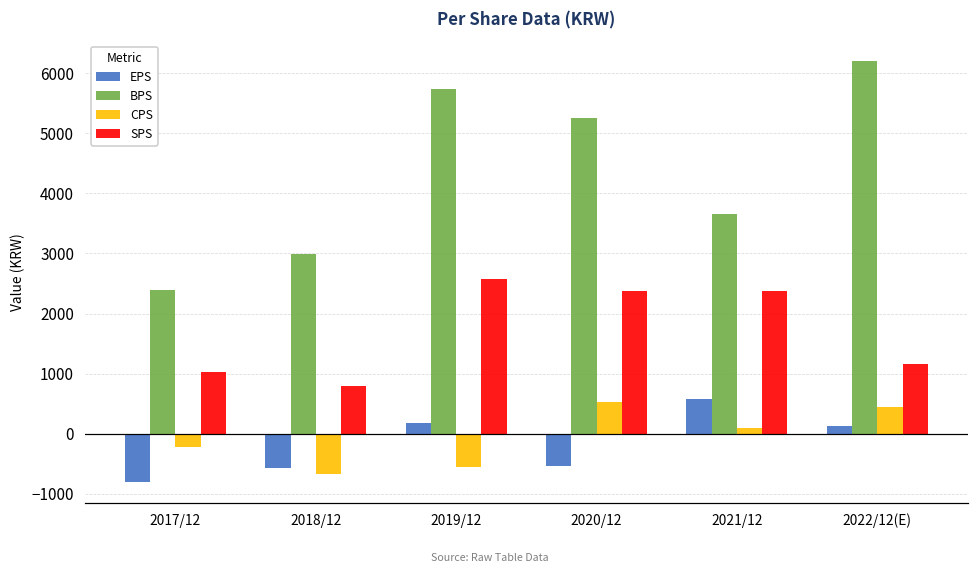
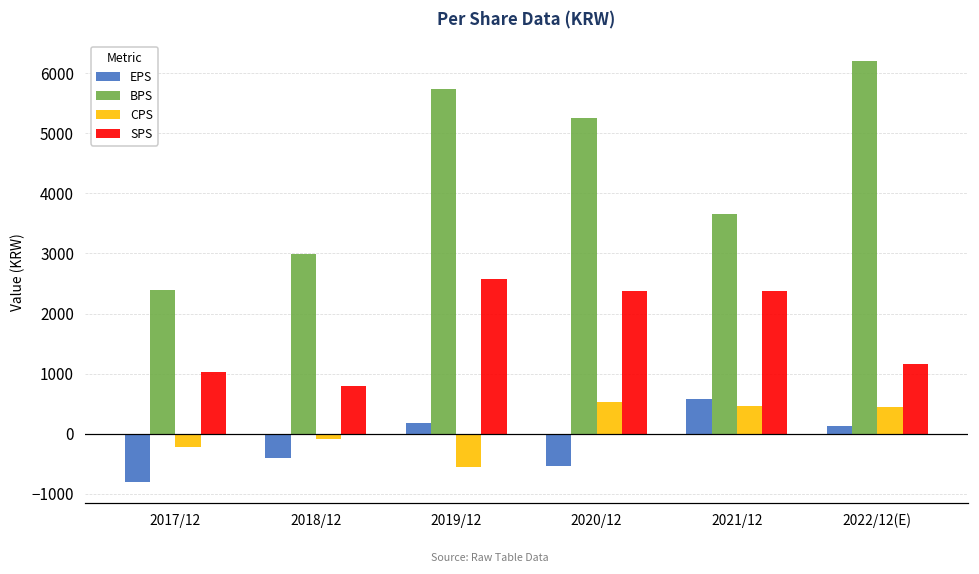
  {
    "EPS": {
      "2017/12": -800,
-     "2018/12": -600,
+     "2018/12": -400,
      "2019/12": 200,
      "2020/12": -500,
      "2021/12": 600,
      "2022/12(E)": 100
    },
    "BPS": {
      "2017/12": 2400,
      "2018/12": 3000,
      "2019/12": 5700,
      "2020/12": 5200,
      "2021/12": 3700,
      "2022/12(E)": 6200
    },
    "CPS": {
      "2017/12": -200,
-     "2018/12": -700,
+     "2018/12": -100,
      "2019/12": -500,
      "2020/12": 500,
-     "2021/12": 100,
+     "2021/12": 500,
      "2022/12(E)": 400
    },
    "SPS": {
      "2017/12": 1000,
      "2018/12": 800,
      "2019/12": 2600,
      "2020/12": 2400,
      "2021/12": 2400,
      "2022/12(E)": 1200
    }
  }
